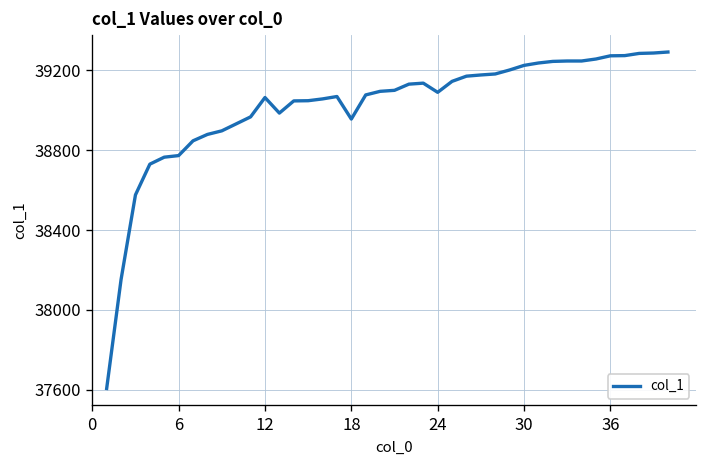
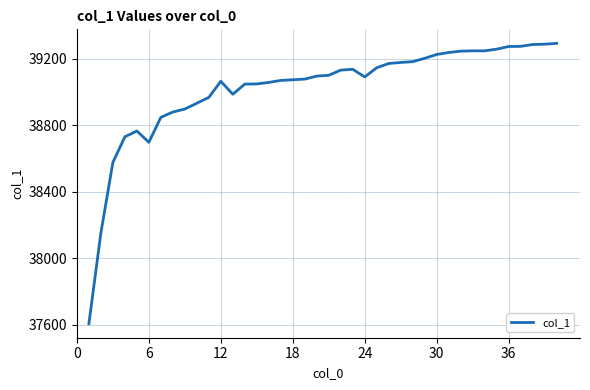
  {
-   "6": 38770,
+   "6": 38700,
    "12": 39060,
-   "18": 38960,
+   "18": 39070,
    "24": 39090,
    "30": 39230,
    "36": 39270
  }
